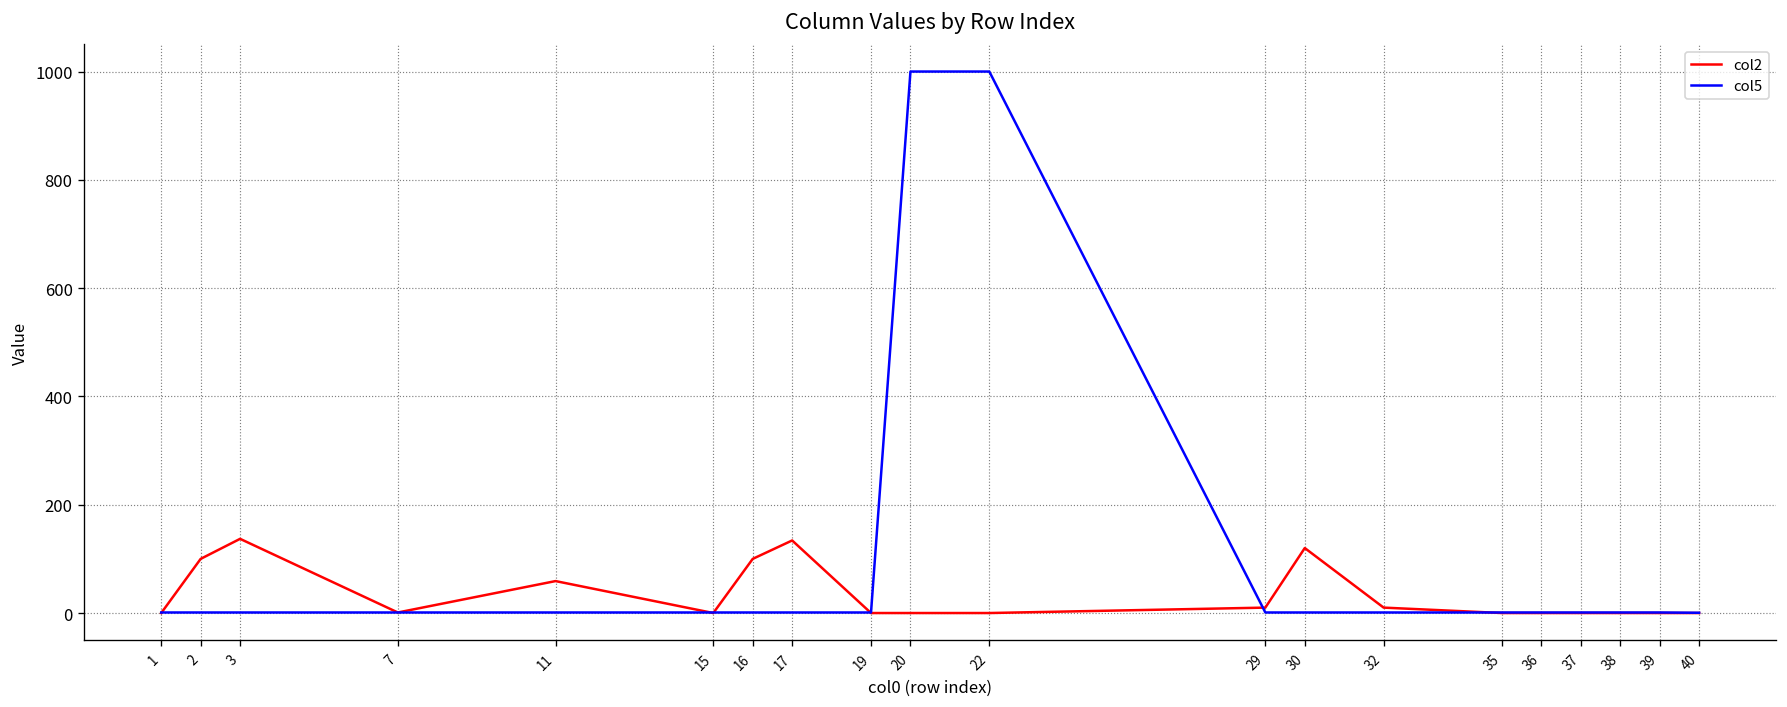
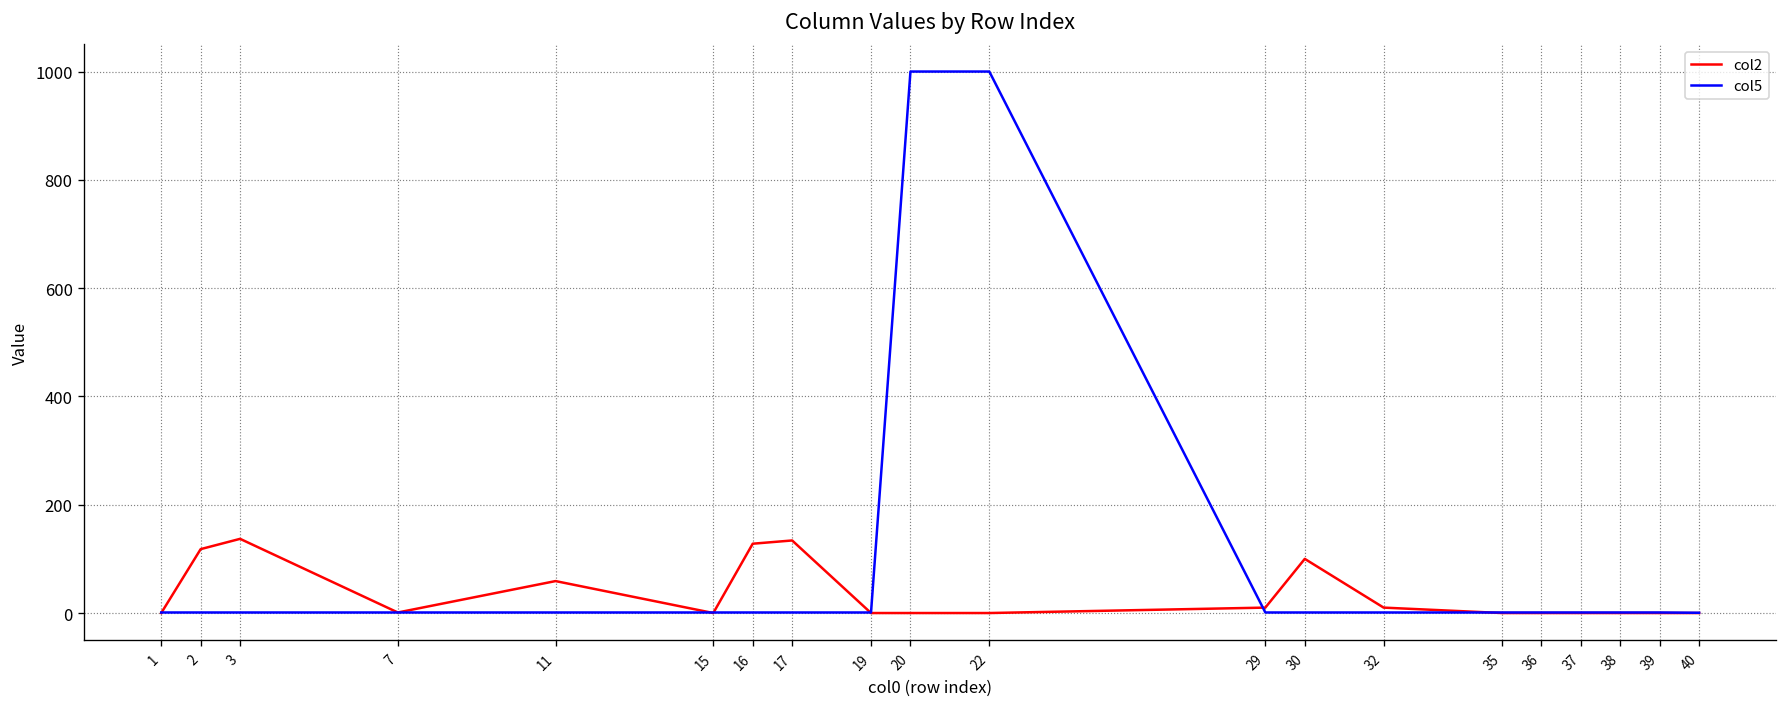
  {
    "col2": {
-     "2": 100,
+     "2": 120,
      "3": 140,
      "11": 60,
-     "16": 100,
+     "16": 130,
      "17": 130,
      "20": 0,
      "22": 0,
      "29": 10,
-     "30": 120,
+     "30": 100,
      "32": 10
    },
    "col5": {
      "2": 0,
      "3": 0,
      "11": 0,
      "16": 0,
      "17": 0,
      "20": 1000,
      "22": 1000,
      "29": 0,
      "30": 0,
      "32": 0
    }
  }
